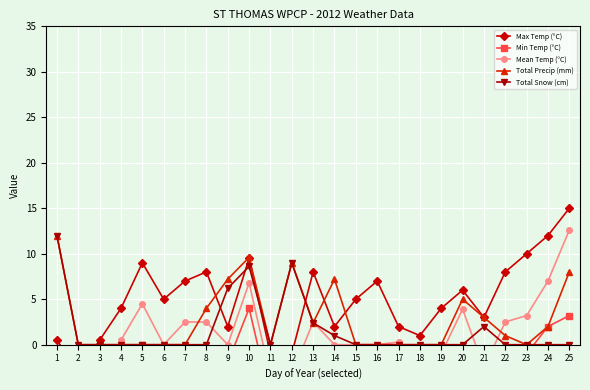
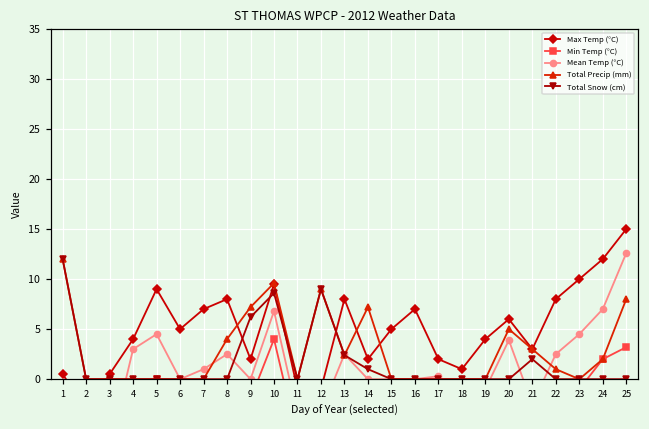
  {
    "Min Temp (°C)": {
      "10": 4,
      "25": 3
    },
    "Mean Temp (°C)": {
-     "4": 1,
+     "4": 3,
      "5": 5,
-     "7": 3,
+     "7": 1,
      "8": 3,
      "9": 0,
      "10": 7,
      "14": 0,
      "17": 0,
      "20": 4,
      "22": 3,
-     "23": 3,
+     "23": 5,
      "24": 7,
      "25": 13
    }
  }
